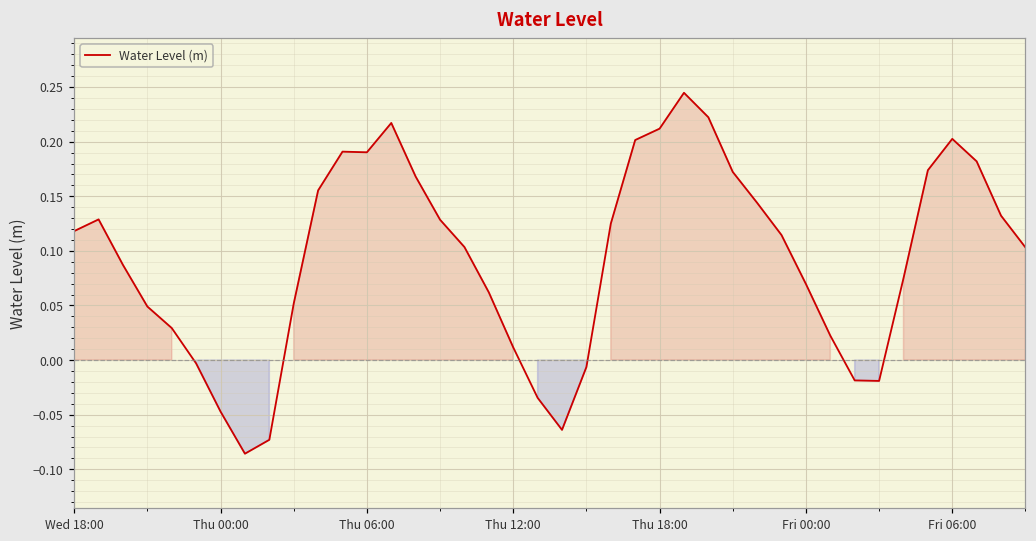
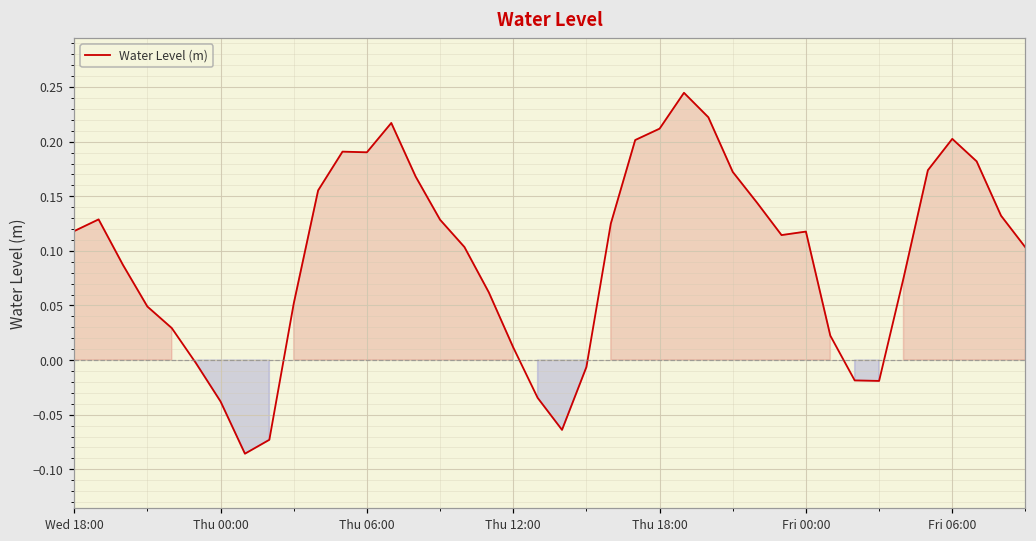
  {
    "Wed 18:00": 0.12,
-   "Thu 00:00": -0.05,
+   "Thu 00:00": -0.04,
    "Thu 06:00": 0.19,
    "Thu 12:00": 0.01,
    "Thu 18:00": 0.21,
-   "Fri 00:00": 0.07,
+   "Fri 00:00": 0.12,
    "Fri 06:00": 0.20
  }
